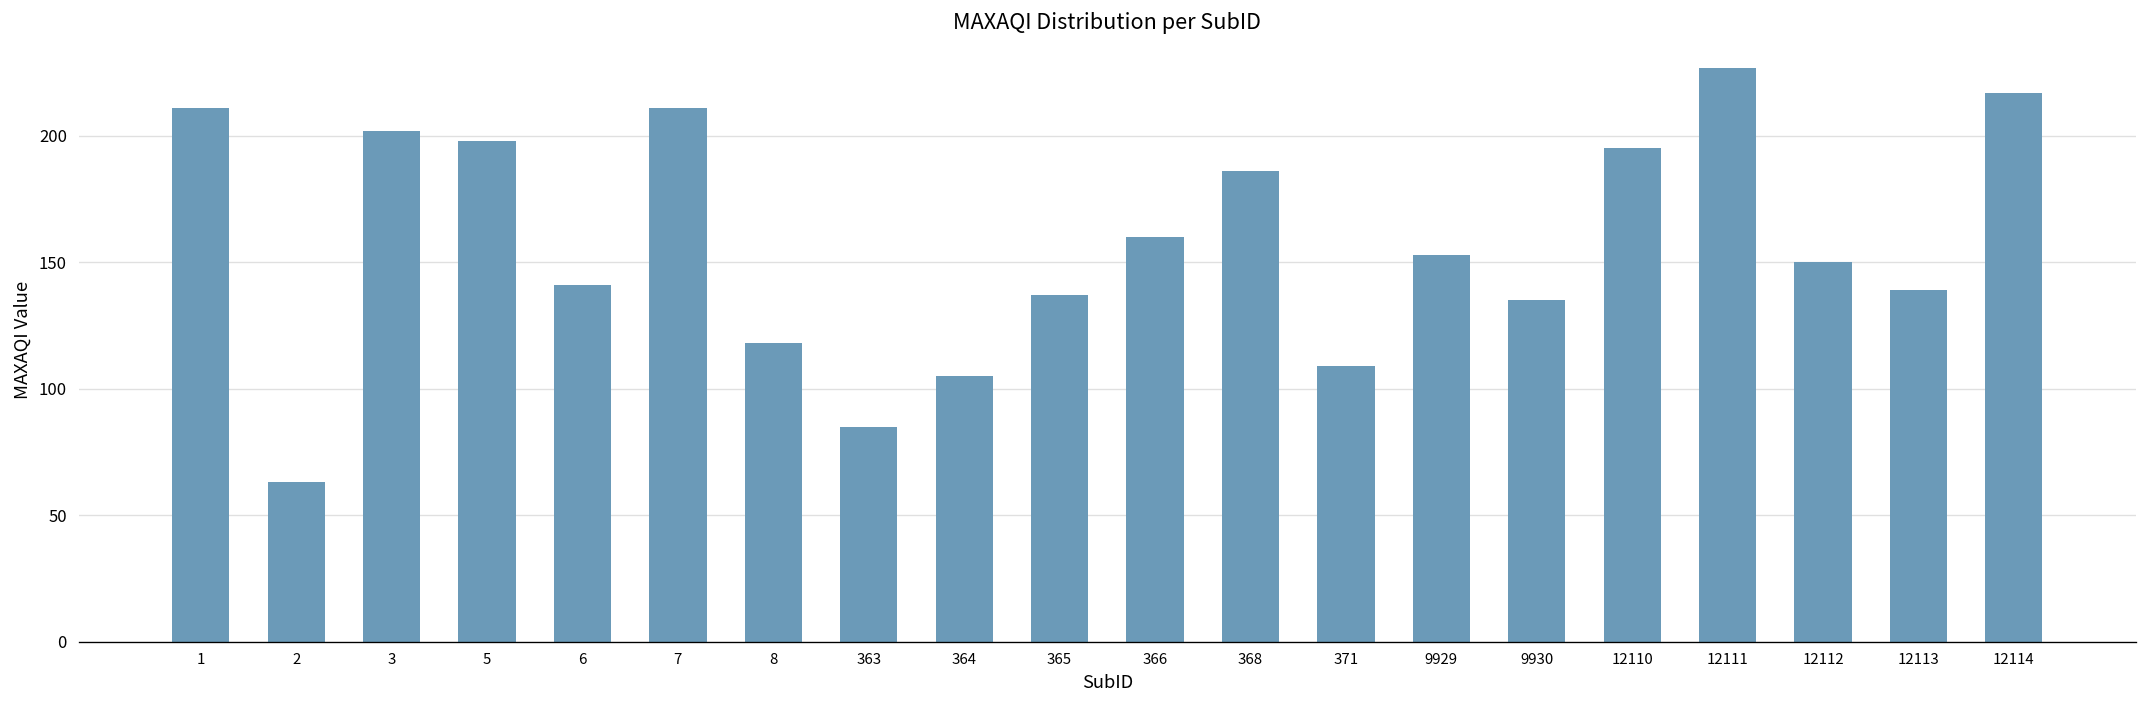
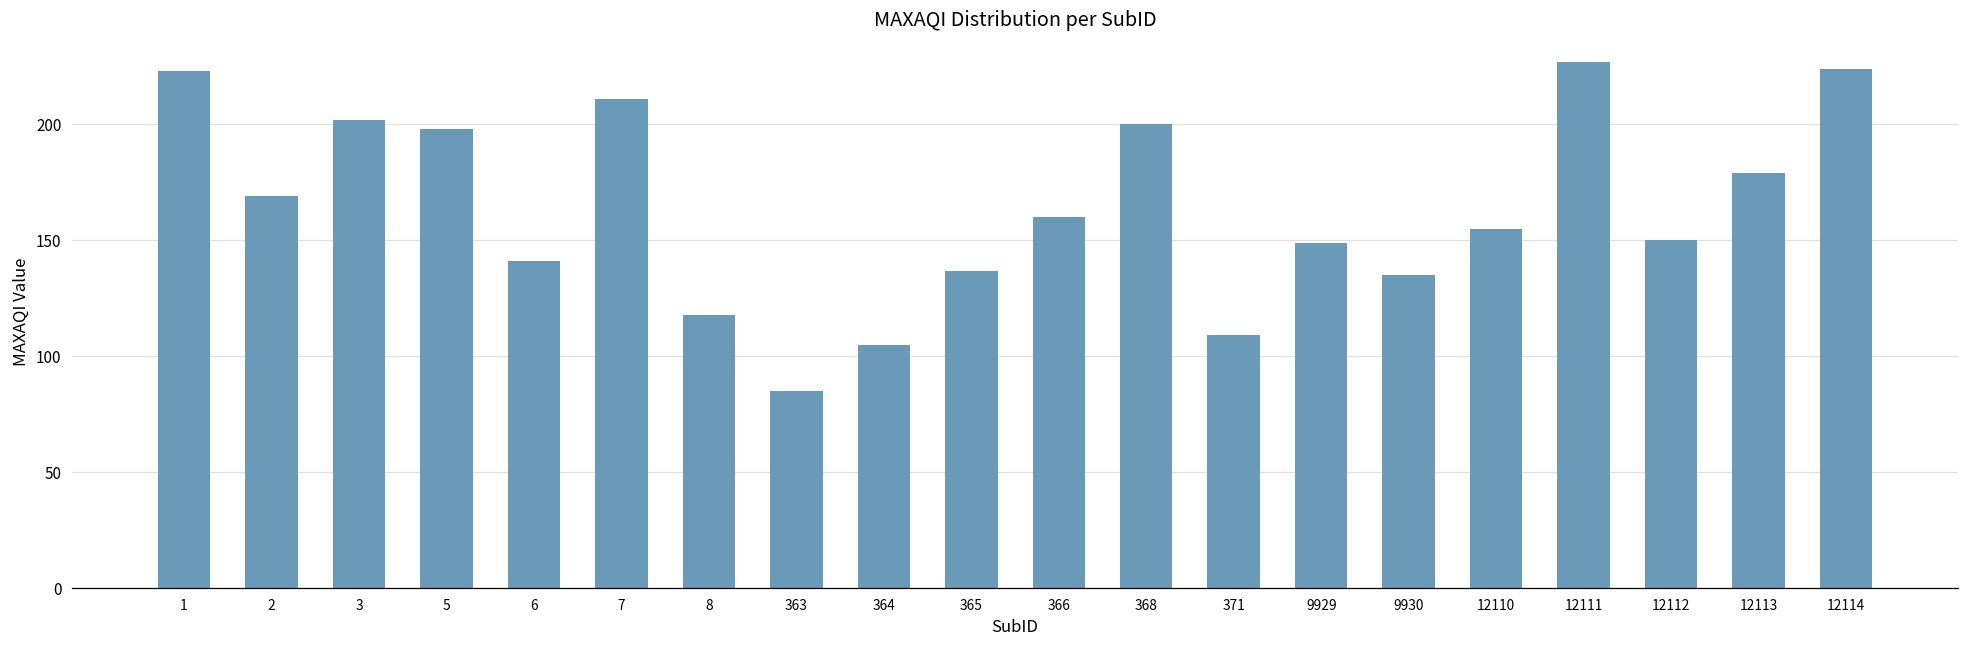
  {
-   "1": 211,
-   "2": 63,
+   "1": 223,
+   "2": 169,
    "3": 202,
    "5": 198,
    "6": 141,
    "7": 211,
    "8": 118,
    "363": 85,
    "364": 105,
    "365": 137,
    "366": 160,
-   "368": 186,
+   "368": 200,
    "371": 109,
-   "9929": 153,
+   "9929": 149,
    "9930": 135,
-   "12110": 195,
+   "12110": 155,
    "12111": 227,
    "12112": 150,
-   "12113": 139,
-   "12114": 217
+   "12113": 179,
+   "12114": 224
  }
